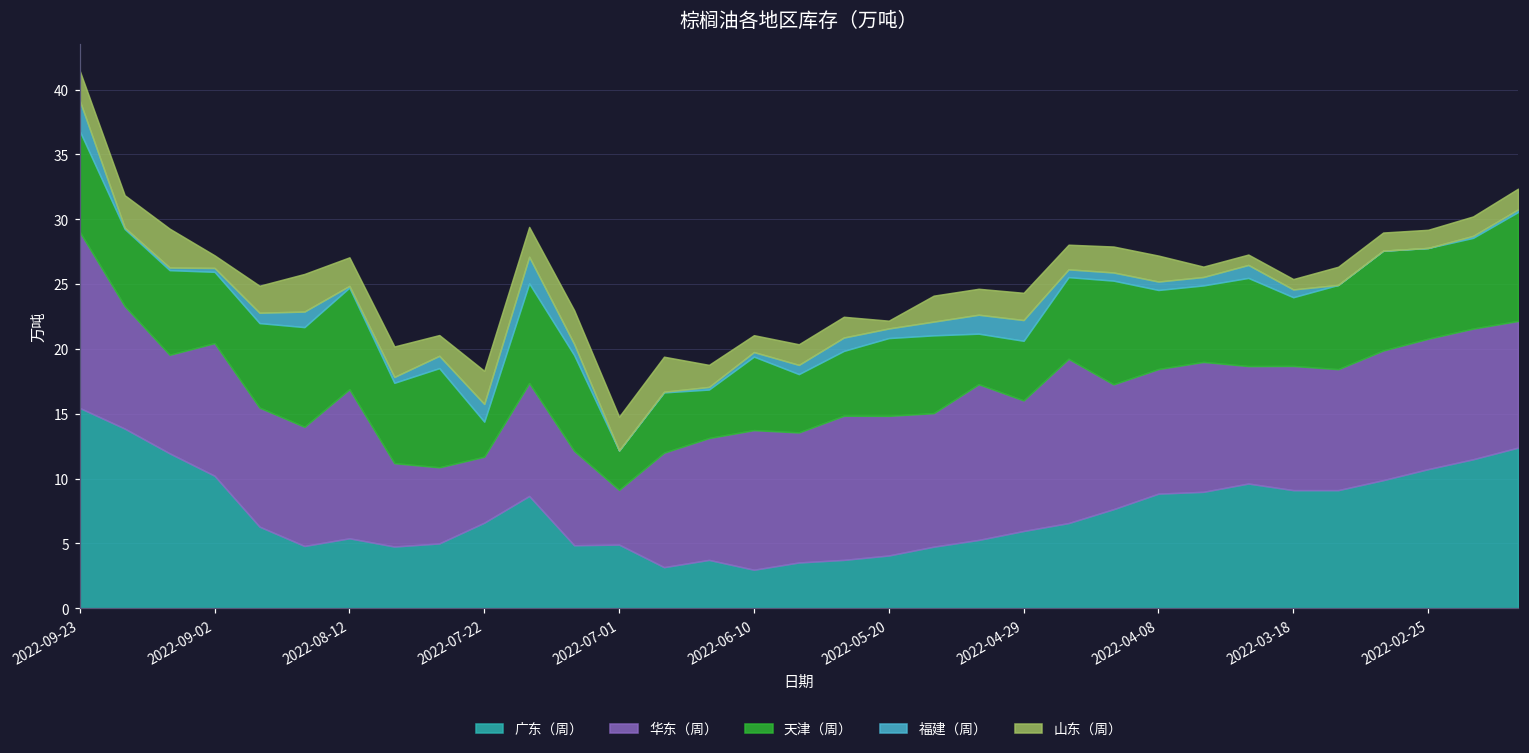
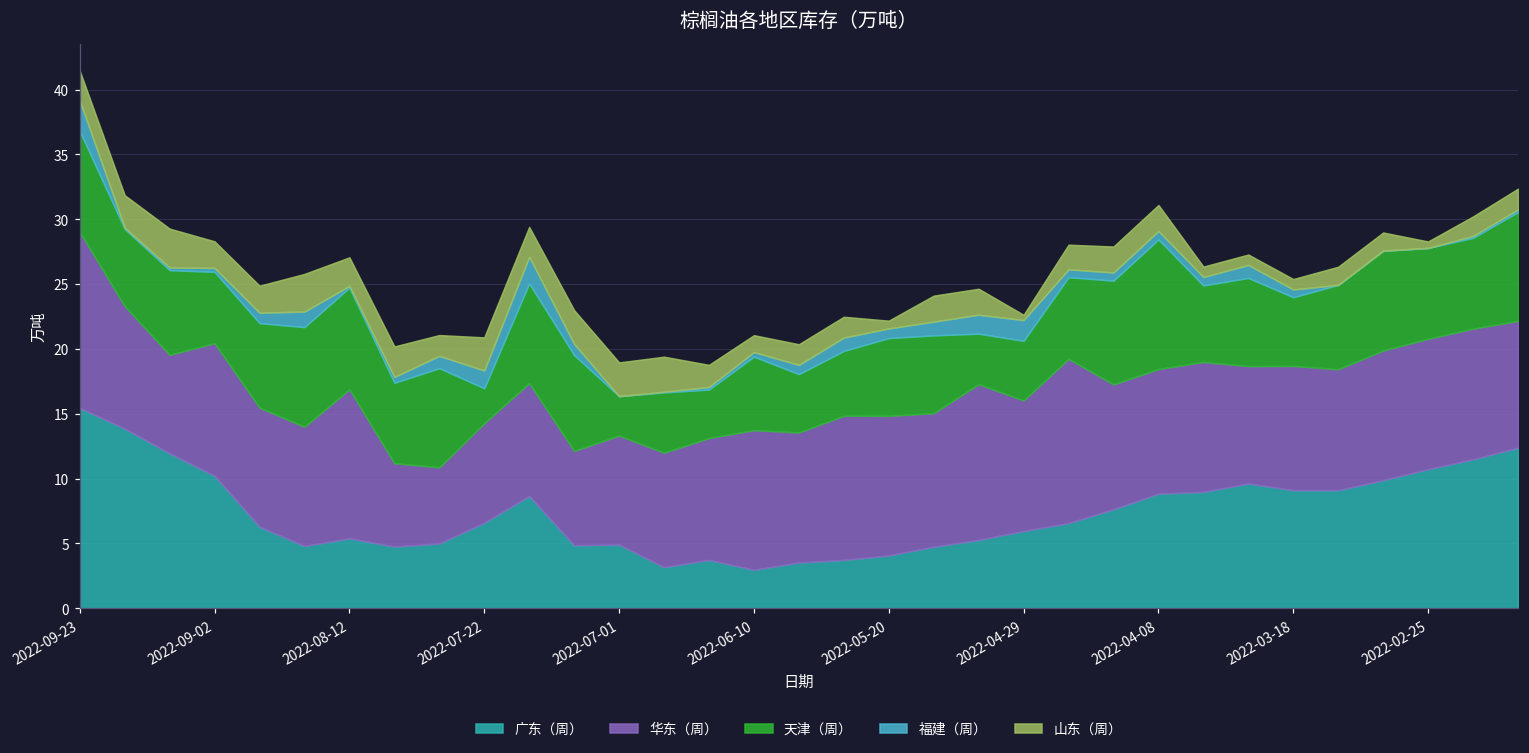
  {
    "华东（周）": {
      "2022-09-23": 13.6,
      "2022-09-02": 10.2,
      "2022-08-12": 11.5,
-     "2022-07-22": 5.1,
-     "2022-07-01": 4.2,
+     "2022-07-22": 7.7,
+     "2022-07-01": 8.4,
      "2022-06-10": 10.8,
      "2022-05-20": 10.8,
      "2022-04-29": 10.1,
      "2022-04-08": 9.6,
      "2022-03-18": 9.6,
      "2022-02-25": 10.1
    },
    "天津（周）": {
      "2022-09-23": 7.8,
      "2022-09-02": 5.5,
      "2022-07-22": 2.7,
      "2022-06-10": 5.7,
      "2022-05-20": 6.0,
      "2022-04-29": 4.6,
-     "2022-04-08": 6.1,
+     "2022-04-08": 10.0,
      "2022-03-18": 5.3
    },
    "山东（周）": {
      "2022-09-23": 2.3,
-     "2022-09-02": 1.0,
+     "2022-09-02": 2.1,
      "2022-08-12": 2.2,
      "2022-07-22": 2.6,
      "2022-07-01": 2.6,
      "2022-06-10": 1.3,
      "2022-05-20": 0.6,
-     "2022-04-29": 2.1,
+     "2022-04-29": 0.4,
      "2022-04-08": 2.0,
      "2022-03-18": 0.8,
-     "2022-02-25": 1.4
+     "2022-02-25": 0.5
    }
  }
